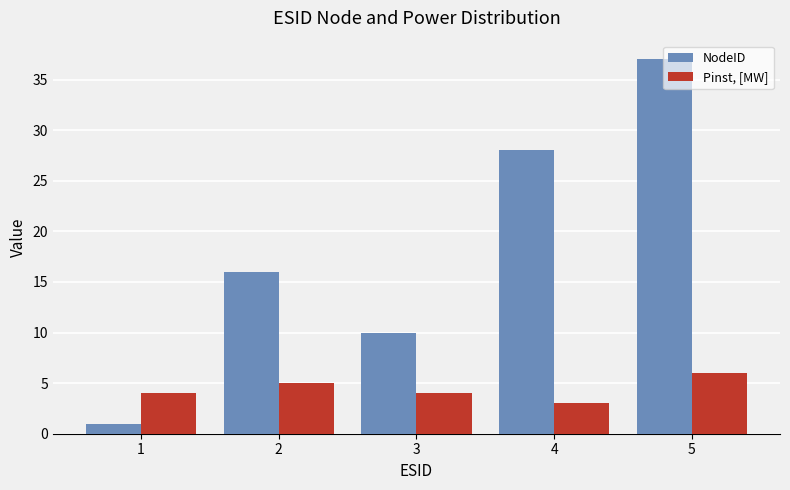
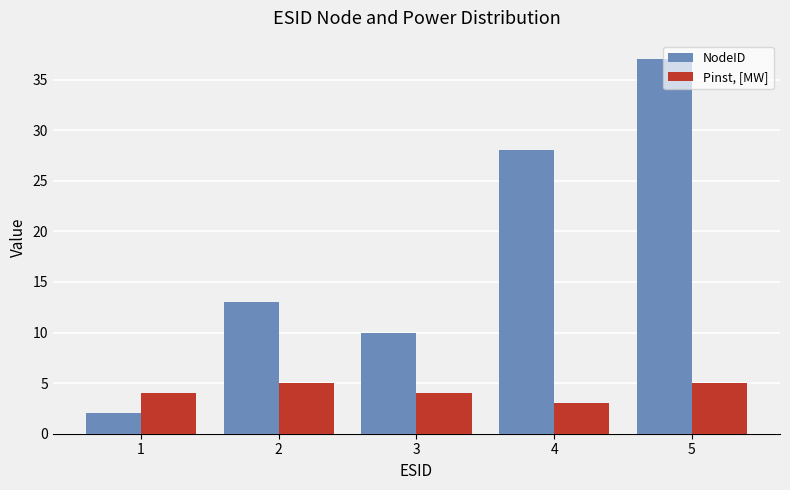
  {
    "NodeID": {
-     "1": 1,
-     "2": 16,
+     "1": 2,
+     "2": 13,
      "3": 10,
      "4": 28
    },
    "Pinst, [MW]": {
      "1": 4,
      "2": 5,
      "3": 4,
      "4": 3,
-     "5": 6
+     "5": 5
    }
  }
